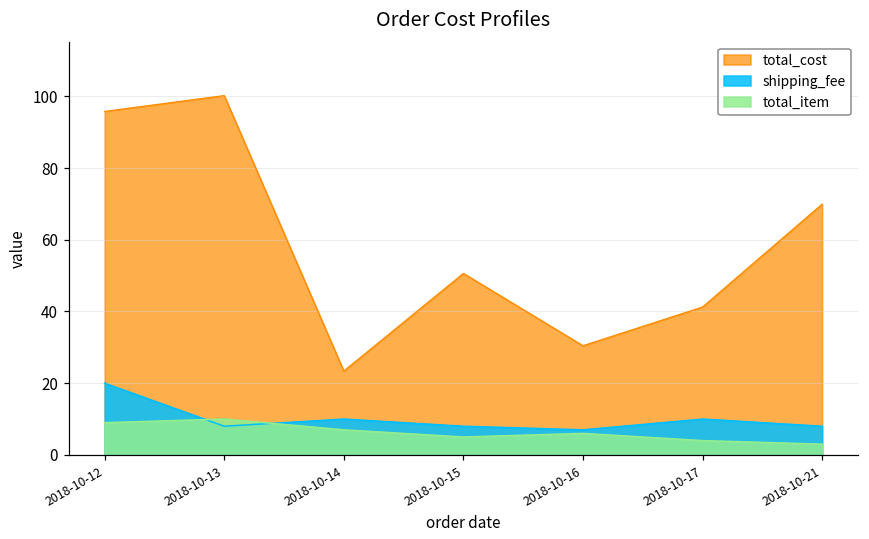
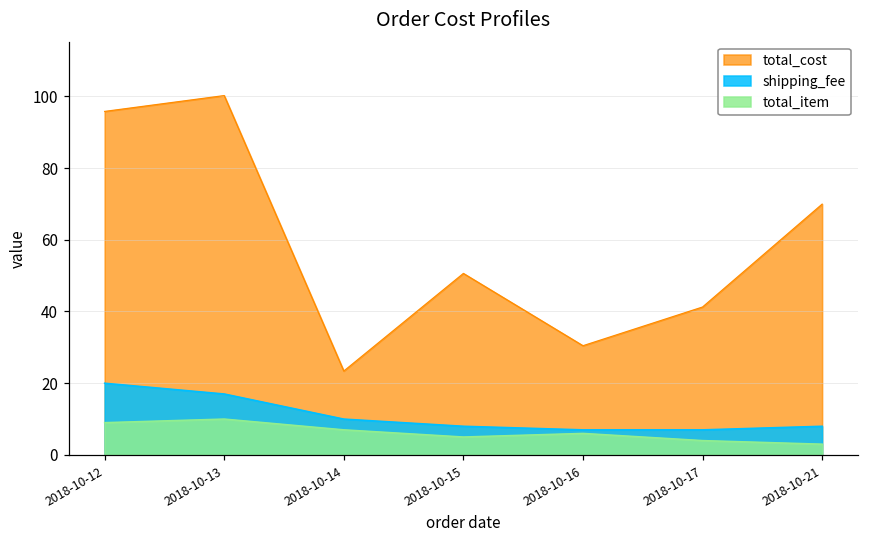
  {
    "total_cost": {
      "2018-10-12": 96,
      "2018-10-13": 100,
      "2018-10-14": 23,
      "2018-10-15": 51,
      "2018-10-16": 30,
      "2018-10-17": 41,
      "2018-10-21": 70
    },
    "shipping_fee": {
      "2018-10-12": 20,
-     "2018-10-13": 8,
+     "2018-10-13": 17,
      "2018-10-14": 10,
      "2018-10-15": 8,
      "2018-10-16": 7,
-     "2018-10-17": 10,
+     "2018-10-17": 7,
      "2018-10-21": 8
    },
    "total_item": {
      "2018-10-12": 9,
      "2018-10-13": 10,
      "2018-10-14": 7,
      "2018-10-15": 5,
      "2018-10-16": 6,
      "2018-10-17": 4,
      "2018-10-21": 3
    }
  }
